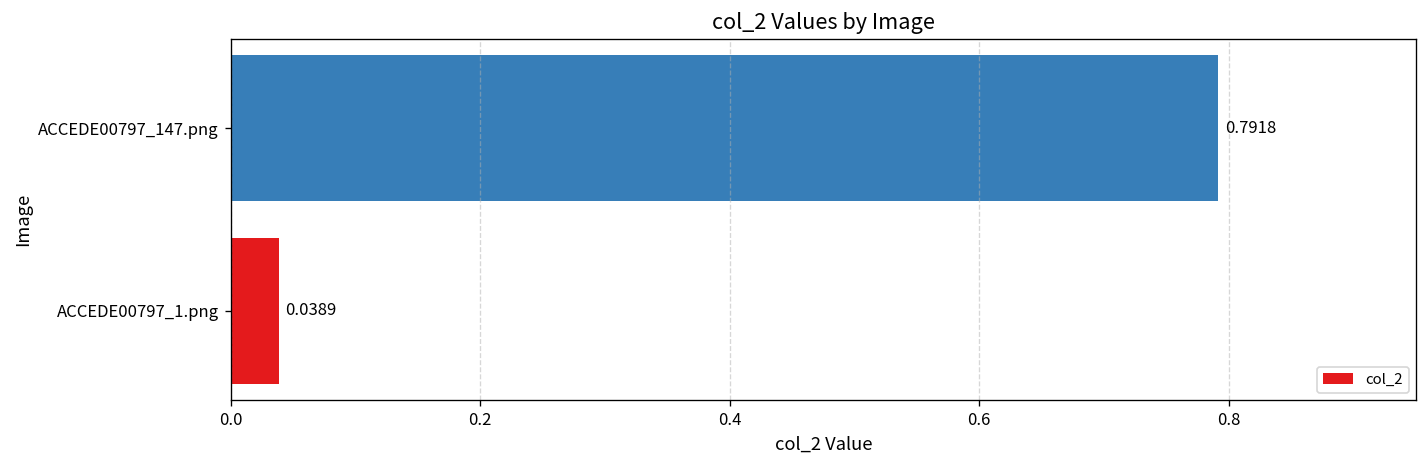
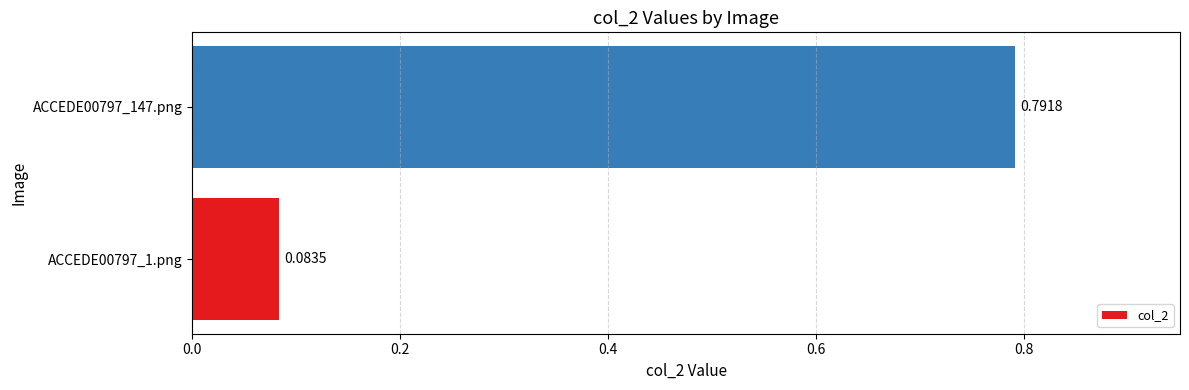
  {
    "ACCEDE00797_147.png": 0.7918,
-   "ACCEDE00797_1.png": 0.0389
+   "ACCEDE00797_1.png": 0.0835
  }
